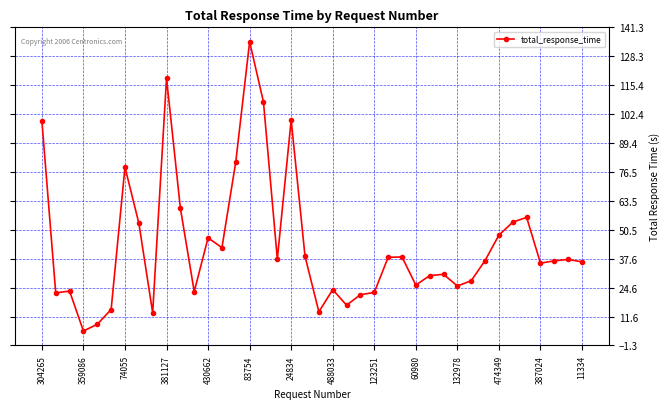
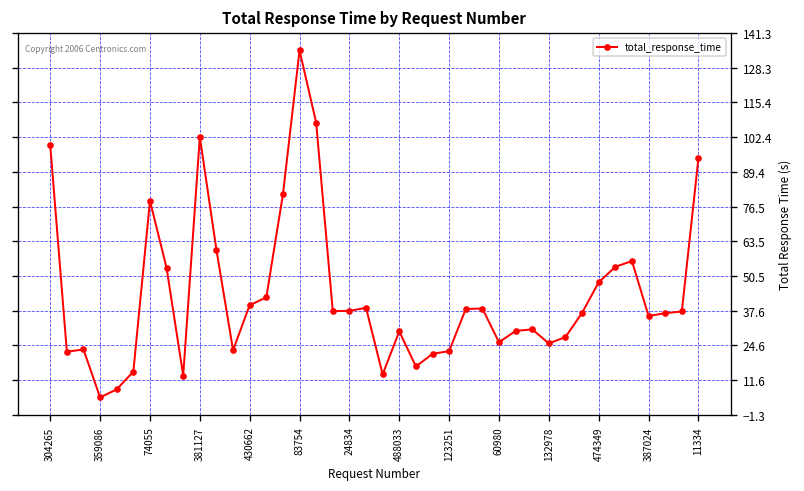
  {
    "304265": 99,
    "359086": 5,
    "74055": 79,
-   "381127": 118,
-   "430662": 47,
+   "381127": 102,
+   "430662": 40,
    "83754": 135,
-   "24834": 100,
-   "488033": 24,
+   "24834": 37,
+   "488033": 30,
    "123251": 22,
    "60980": 26,
    "132978": 25,
    "474349": 48,
    "387024": 36,
-   "11334": 36
+   "11334": 94
  }
